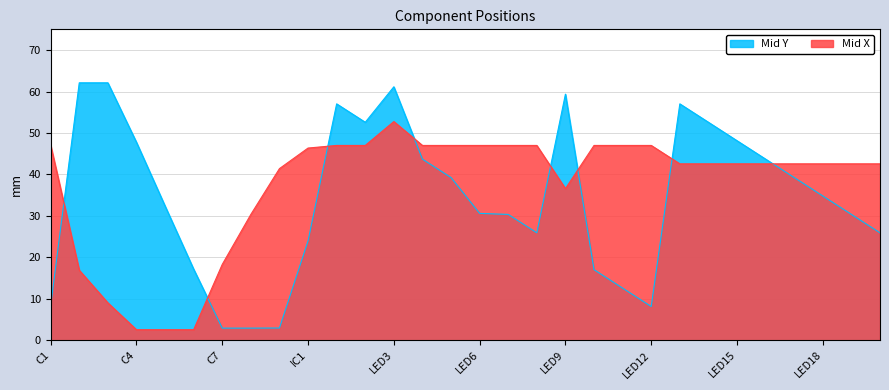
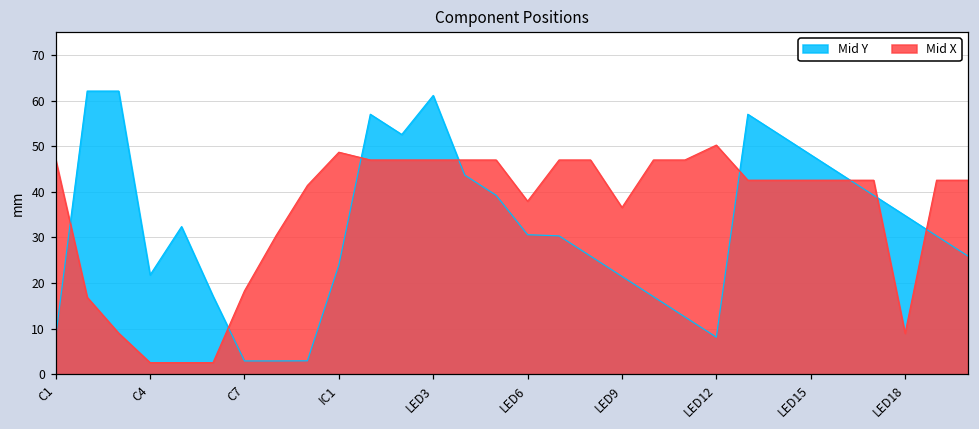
  {
    "Mid Y": {
      "C1": 8,
-     "C4": 48,
+     "C4": 22,
      "C7": 3,
      "IC1": 24,
      "LED3": 61,
      "LED6": 31,
-     "LED9": 59,
+     "LED9": 21,
      "LED12": 8,
      "LED15": 48,
      "LED18": 35
    },
    "Mid X": {
      "C1": 47,
      "C4": 3,
      "C7": 18,
-     "IC1": 46,
-     "LED3": 53,
-     "LED6": 47,
+     "IC1": 49,
+     "LED3": 47,
+     "LED6": 38,
      "LED9": 37,
-     "LED12": 47,
+     "LED12": 50,
      "LED15": 43,
-     "LED18": 43
+     "LED18": 9
    }
  }
